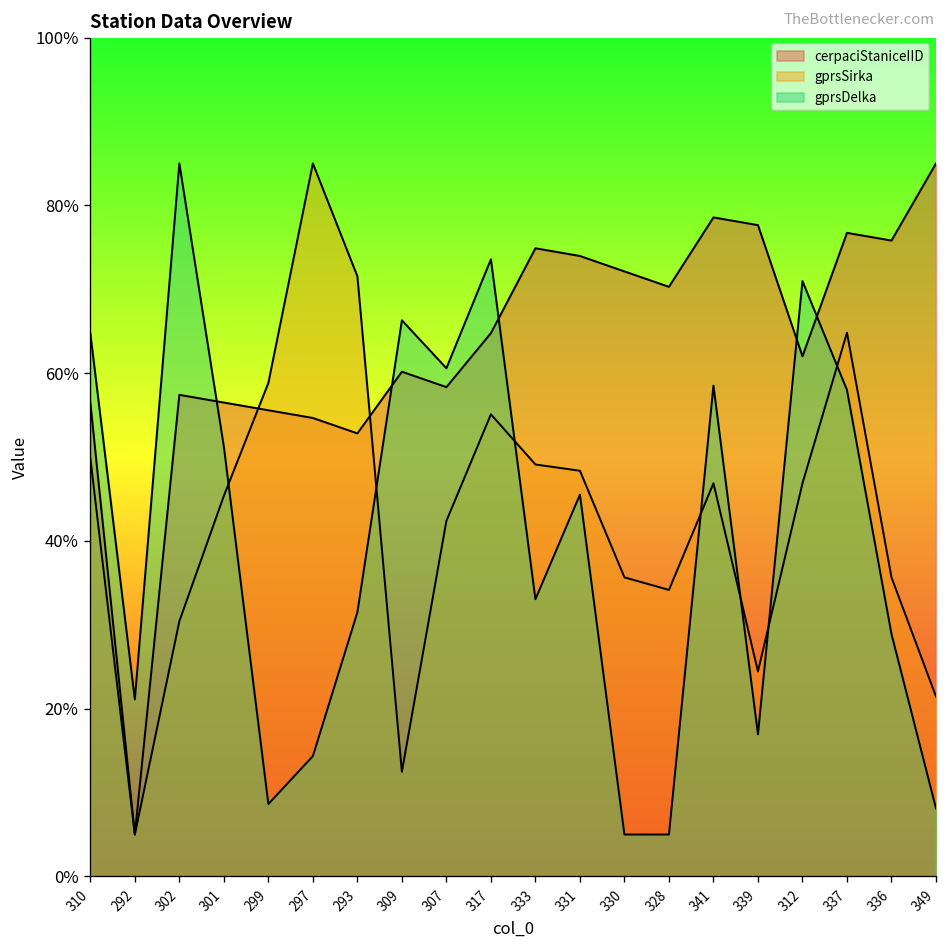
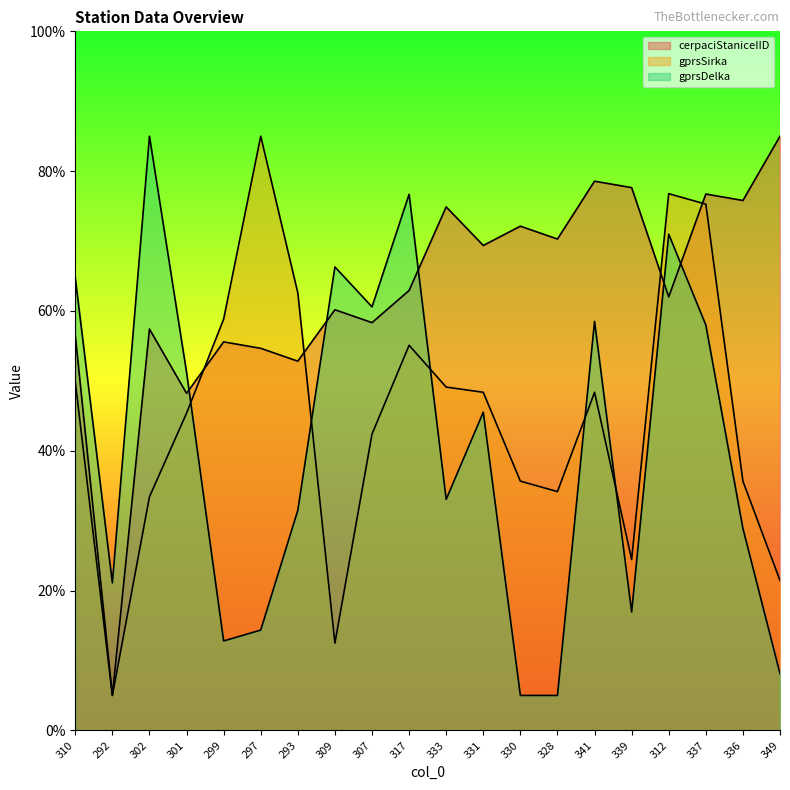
  {
    "cerpaciStaniceIID": {
      "310": "56%",
      "302": "57%",
-     "301": "56%",
+     "301": "48%",
      "299": "56%",
      "297": "55%",
      "293": "53%",
      "309": "60%",
      "307": "58%",
-     "317": "65%",
+     "317": "63%",
      "333": "75%",
-     "331": "74%",
+     "331": "69%",
      "330": "72%",
      "328": "70%",
      "341": "79%",
      "339": "78%",
      "312": "62%",
      "337": "77%",
      "336": "76%",
      "349": "85%"
    },
    "gprsSirka": {
      "310": "50%",
-     "302": "30%",
+     "302": "33%",
      "301": "45%",
      "299": "59%",
      "297": "85%",
-     "293": "72%",
+     "293": "63%",
      "309": "12%",
      "307": "42%",
      "317": "55%",
      "333": "49%",
      "331": "48%",
      "330": "36%",
      "328": "34%",
-     "341": "47%",
+     "341": "48%",
      "339": "24%",
-     "312": "47%",
-     "337": "65%",
+     "312": "77%",
+     "337": "75%",
      "336": "36%",
      "349": "21%"
    },
    "gprsDelka": {
      "310": "65%",
      "292": "21%",
      "302": "85%",
      "301": "51%",
-     "299": "9%",
+     "299": "13%",
      "297": "14%",
      "293": "31%",
      "309": "66%",
      "307": "61%",
-     "317": "74%",
+     "317": "77%",
      "333": "33%",
      "331": "46%",
      "330": "5%",
      "328": "5%",
      "341": "59%",
      "339": "17%",
      "312": "71%",
      "337": "58%",
      "336": "29%",
      "349": "8%"
    }
  }
